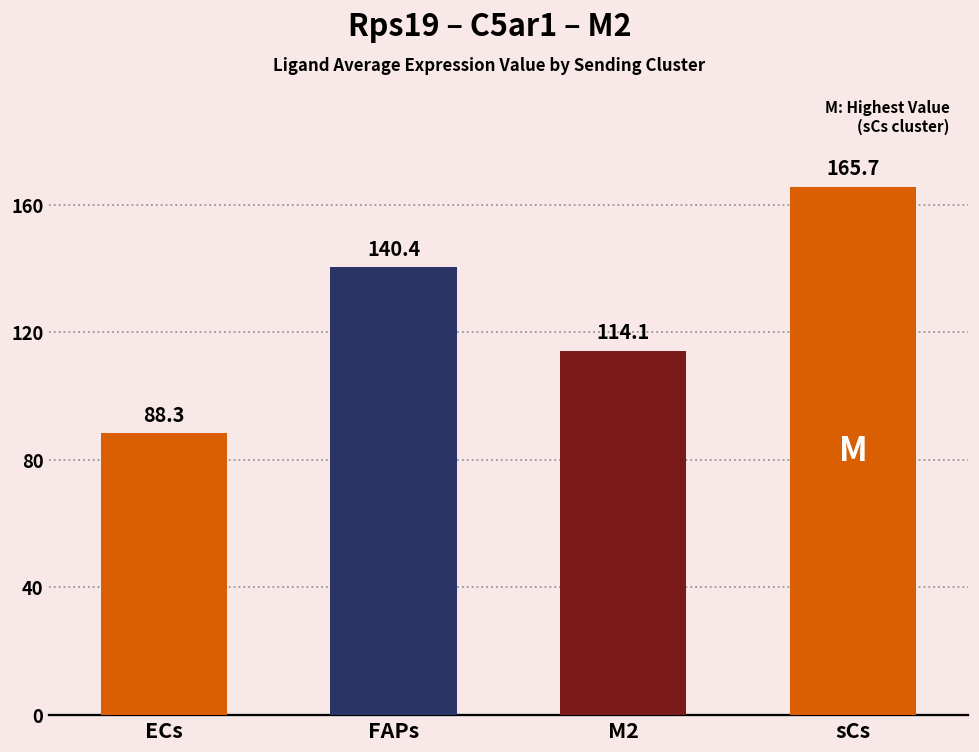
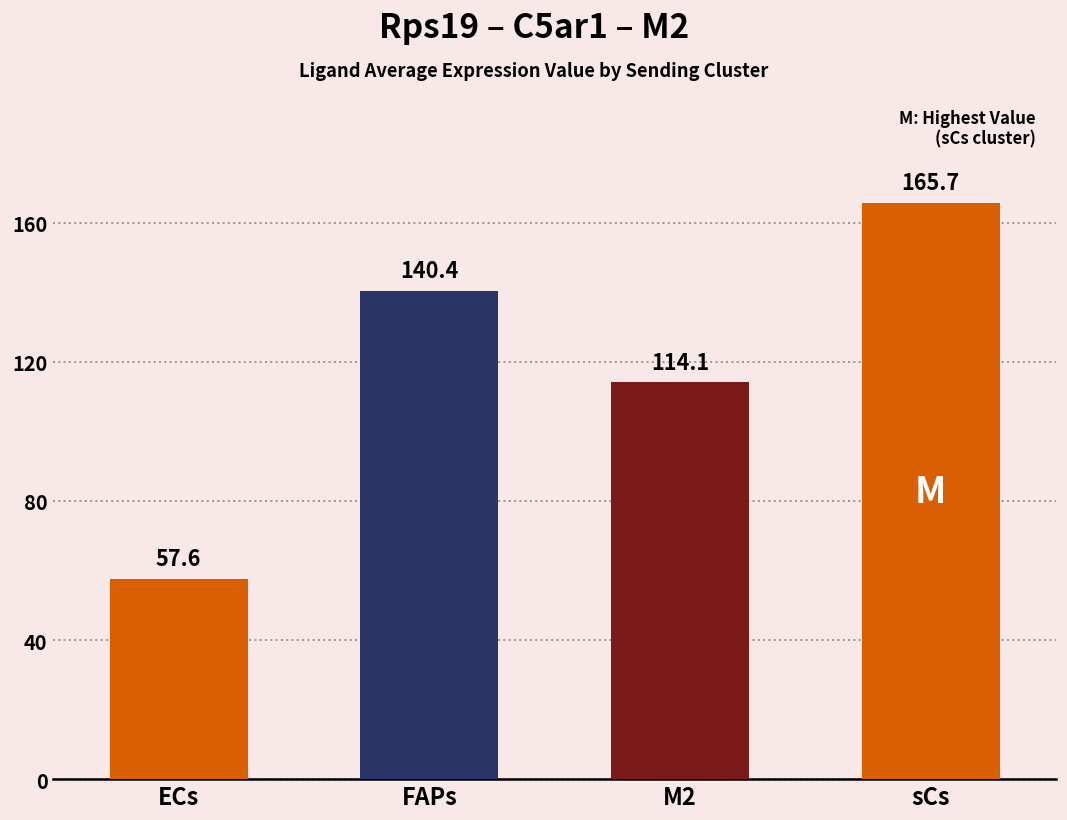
  {
-   "ECs": 88.3,
+   "ECs": 57.6,
    "FAPs": 140.4,
    "M2": 114.1,
    "sCs": 165.7
  }
